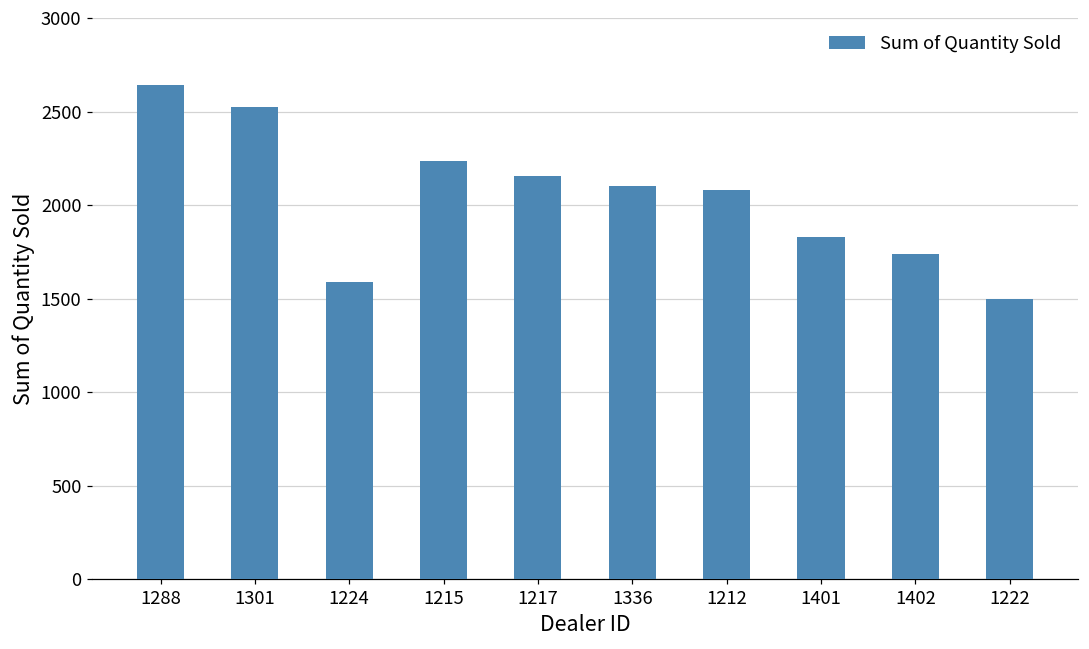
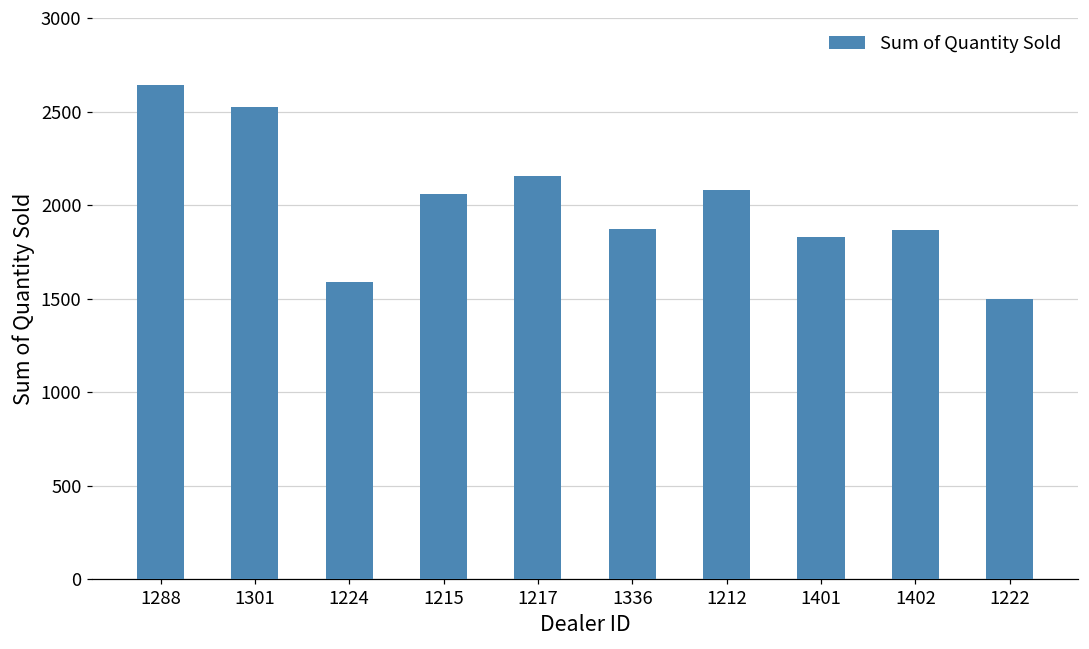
  {
    "1288": 2640,
    "1301": 2520,
    "1224": 1590,
-   "1215": 2240,
+   "1215": 2060,
    "1217": 2160,
-   "1336": 2100,
+   "1336": 1870,
    "1212": 2080,
    "1401": 1830,
-   "1402": 1740,
+   "1402": 1870,
    "1222": 1500
  }
